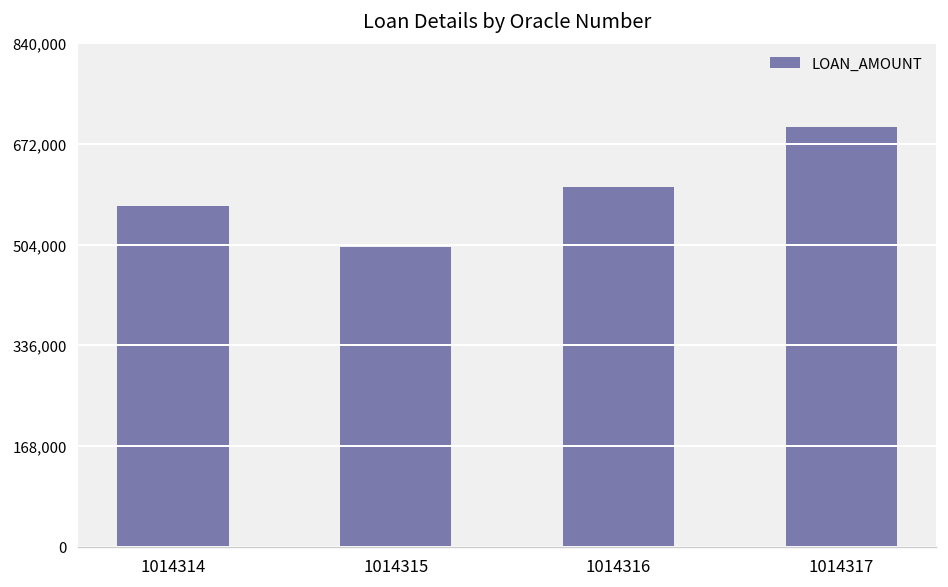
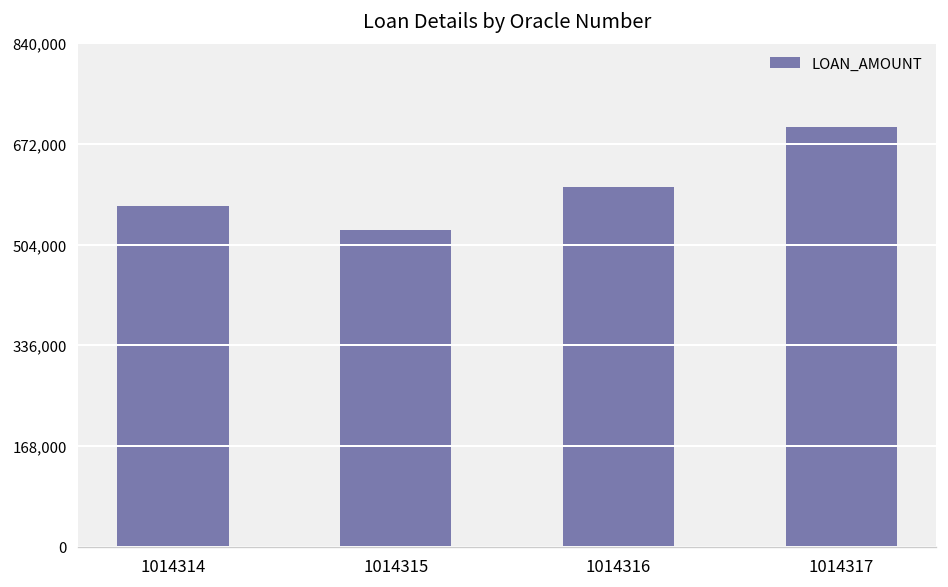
  {
    "1014314": "570,000",
-   "1014315": "500,000",
+   "1014315": "530,000",
    "1014316": "600,000",
    "1014317": "700,000"
  }
